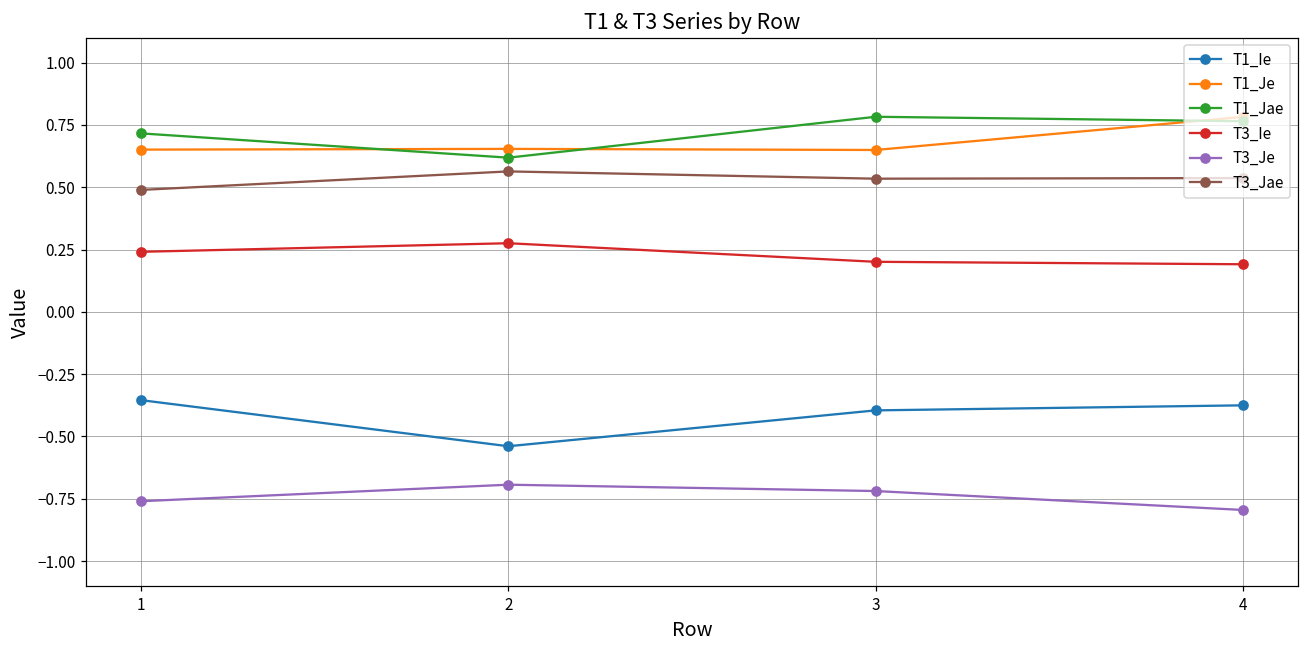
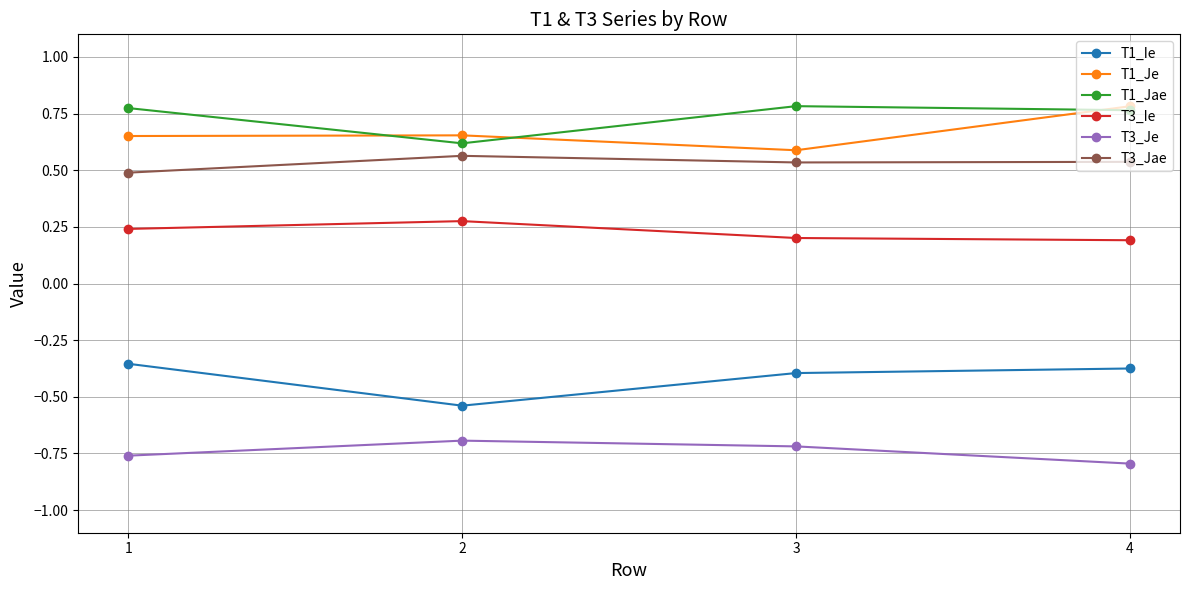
  {
    "T1_Ie": {
      "1": -0.35,
      "2": -0.54,
      "3": -0.40,
      "4": -0.38
    },
    "T1_Je": {
      "1": 0.65,
      "2": 0.65,
-     "3": 0.65
+     "3": 0.59
    },
    "T1_Jae": {
-     "1": 0.72,
+     "1": 0.77,
      "2": 0.62,
      "3": 0.78
    },
    "T3_Ie": {
      "1": 0.24,
      "2": 0.28,
      "3": 0.20,
      "4": 0.19
    },
    "T3_Je": {
      "1": -0.76,
      "2": -0.69,
      "3": -0.72,
      "4": -0.79
    },
    "T3_Jae": {
      "1": 0.49,
      "2": 0.56,
      "3": 0.53
    }
  }
